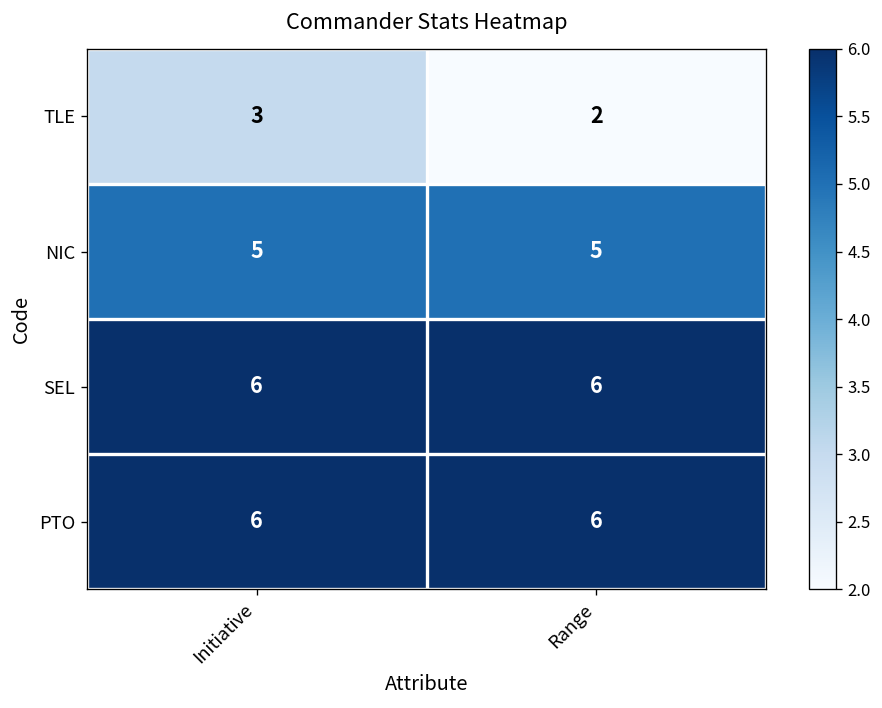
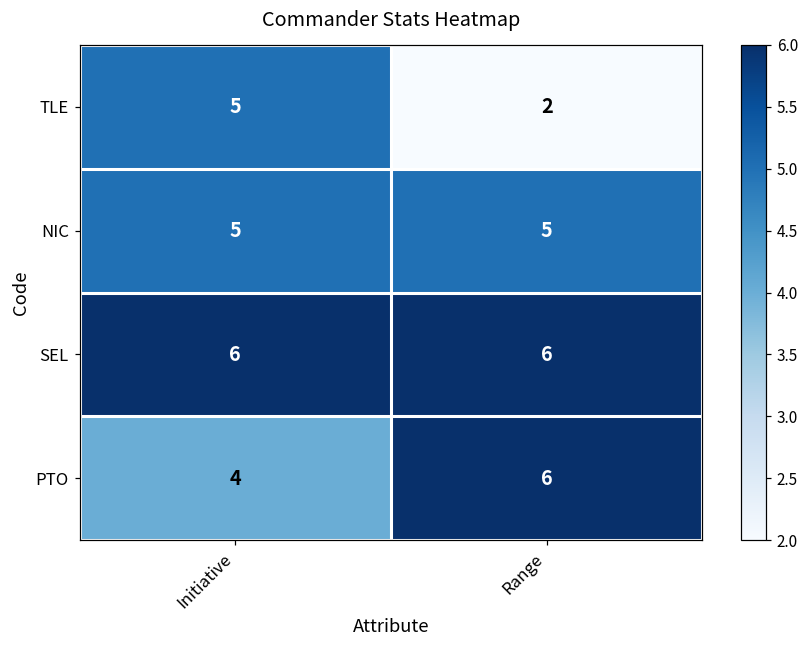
  {
    "TLE": {
-     "Initiative": 3,
+     "Initiative": 5,
      "Range": 2
    },
    "NIC": {
      "Initiative": 5,
      "Range": 5
    },
    "SEL": {
      "Initiative": 6,
      "Range": 6
    },
    "PTO": {
-     "Initiative": 6,
+     "Initiative": 4,
      "Range": 6
    }
  }
